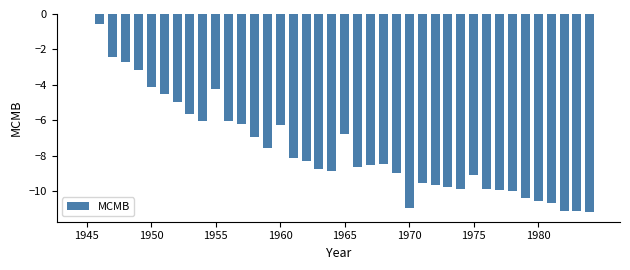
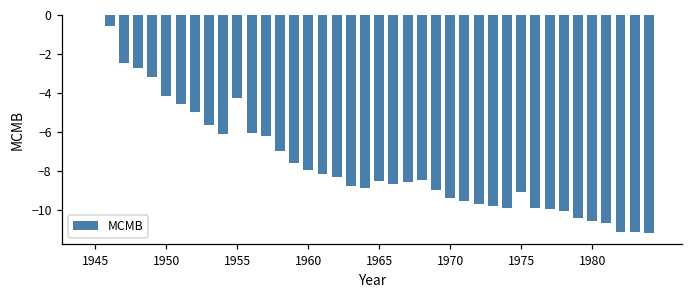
  {
    "1945": 0.0,
    "1950": -4.1,
    "1955": -4.2,
-   "1960": -6.3,
-   "1965": -6.8,
-   "1970": -10.9,
+   "1960": -7.9,
+   "1965": -8.5,
+   "1970": -9.3,
    "1975": -9.1,
    "1980": -10.6
  }
